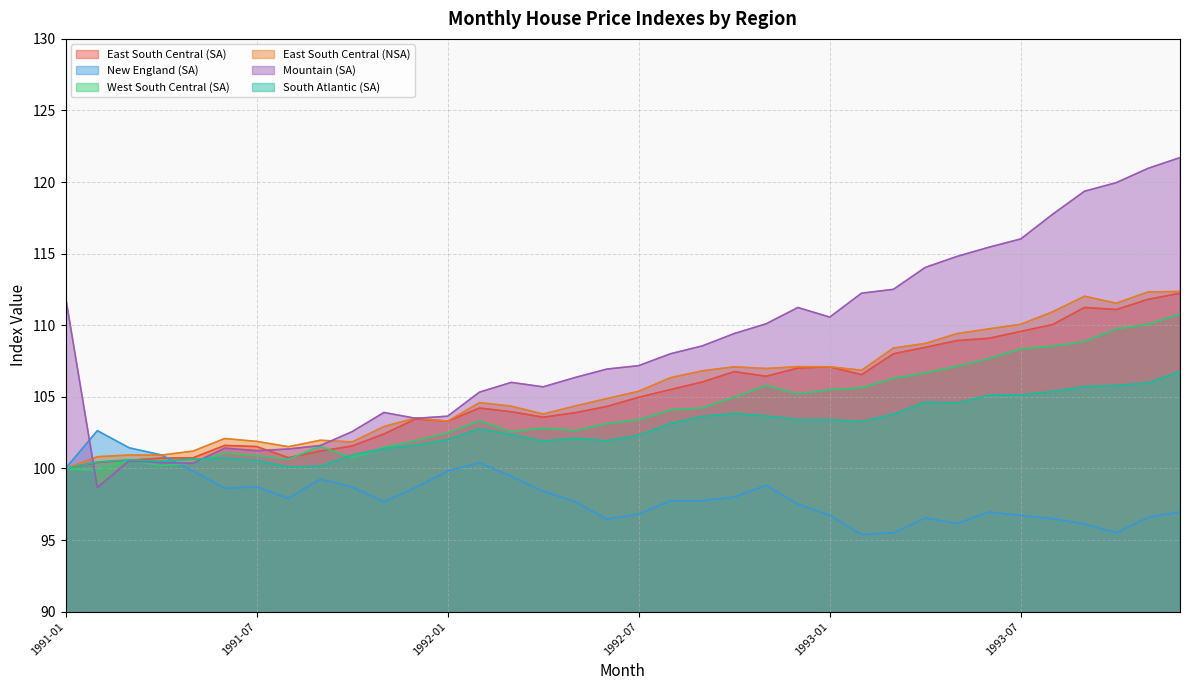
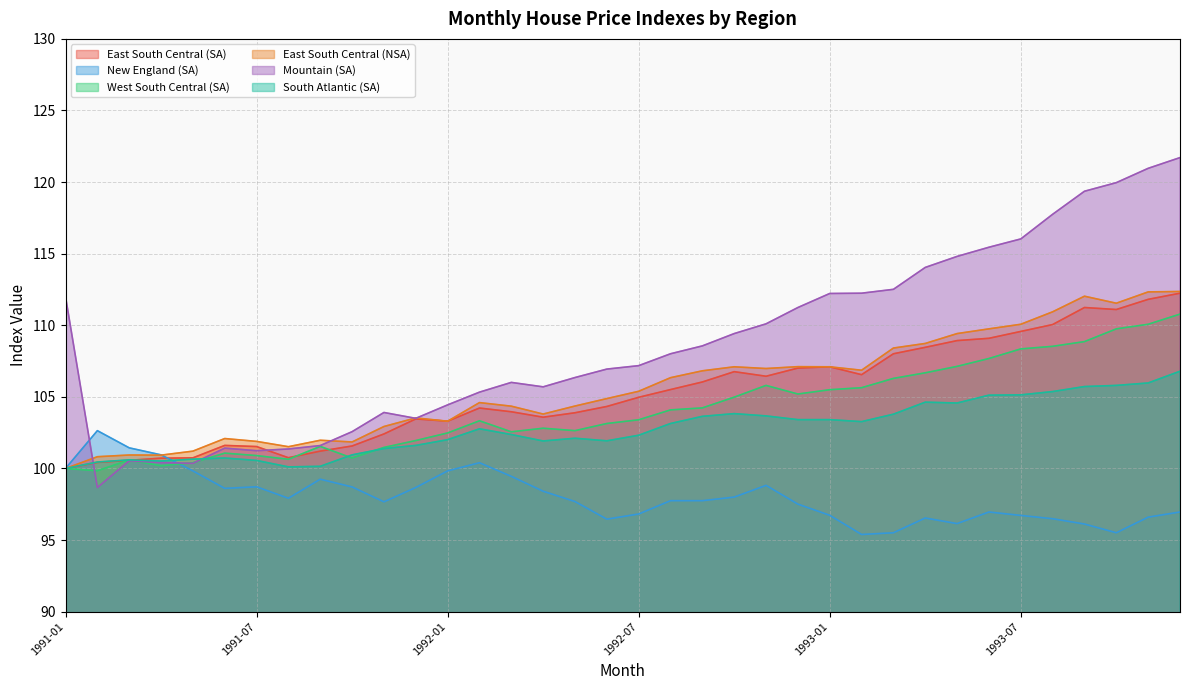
  {
    "Mountain (SA)": {
      "1991-01": 112.0,
      "1991-07": 101.2,
-     "1992-01": 103.7,
+     "1992-01": 104.4,
      "1992-07": 107.2,
-     "1993-01": 110.6,
+     "1993-01": 112.2,
      "1993-07": 116.0
    }
  }
